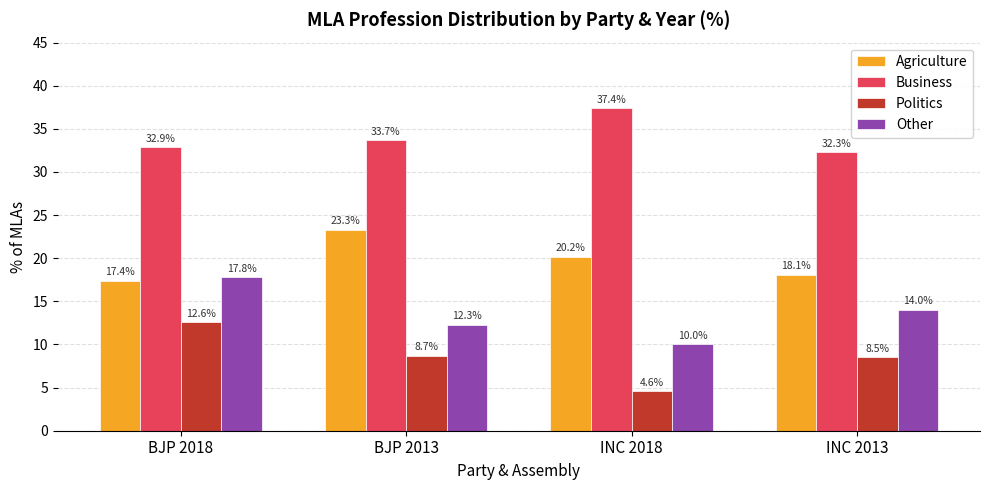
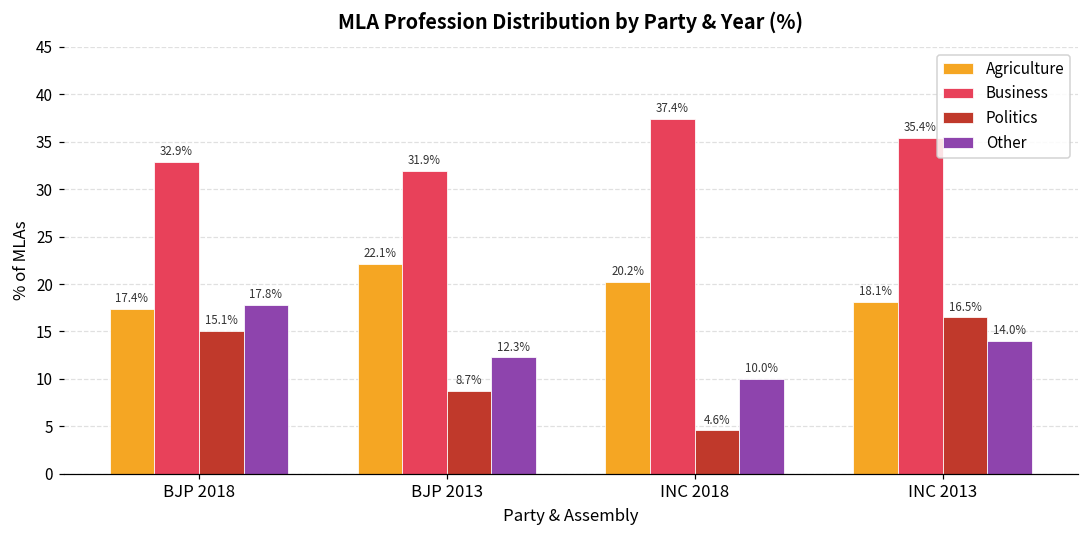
  {
    "Agriculture": {
      "BJP 2018": "17.4%",
-     "BJP 2013": "23.3%",
+     "BJP 2013": "22.1%",
      "INC 2018": "20.2%",
      "INC 2013": "18.1%"
    },
    "Business": {
      "BJP 2018": "32.9%",
-     "BJP 2013": "33.7%",
+     "BJP 2013": "31.9%",
      "INC 2018": "37.4%",
-     "INC 2013": "32.3%"
+     "INC 2013": "35.4%"
    },
    "Politics": {
-     "BJP 2018": "12.6%",
+     "BJP 2018": "15.1%",
      "BJP 2013": "8.7%",
      "INC 2018": "4.6%",
-     "INC 2013": "8.5%"
+     "INC 2013": "16.5%"
    },
    "Other": {
      "BJP 2018": "17.8%",
      "BJP 2013": "12.3%",
      "INC 2018": "10.0%",
      "INC 2013": "14.0%"
    }
  }
